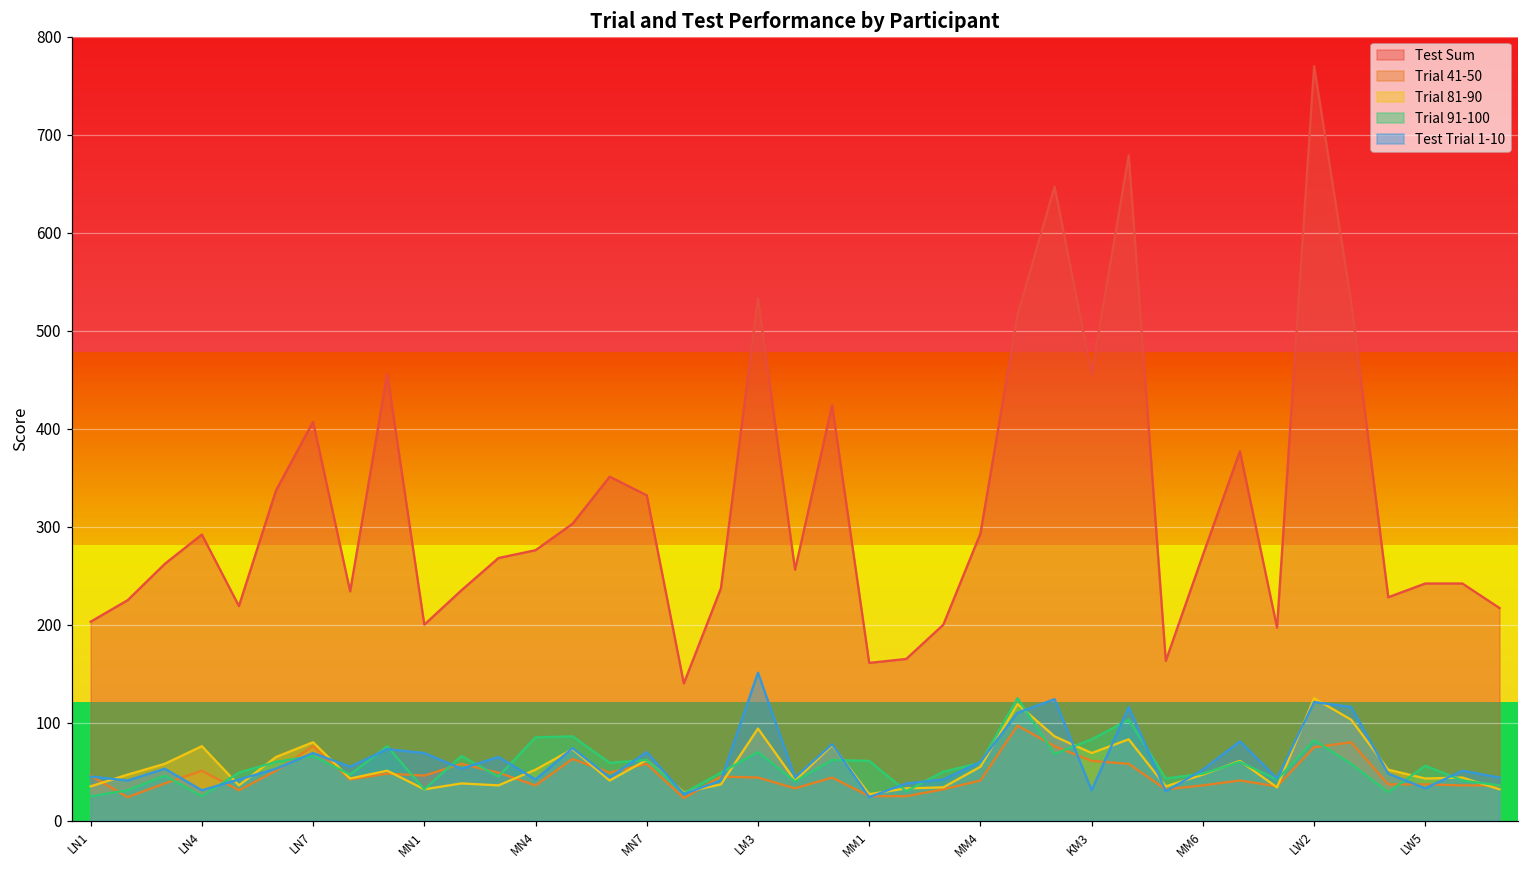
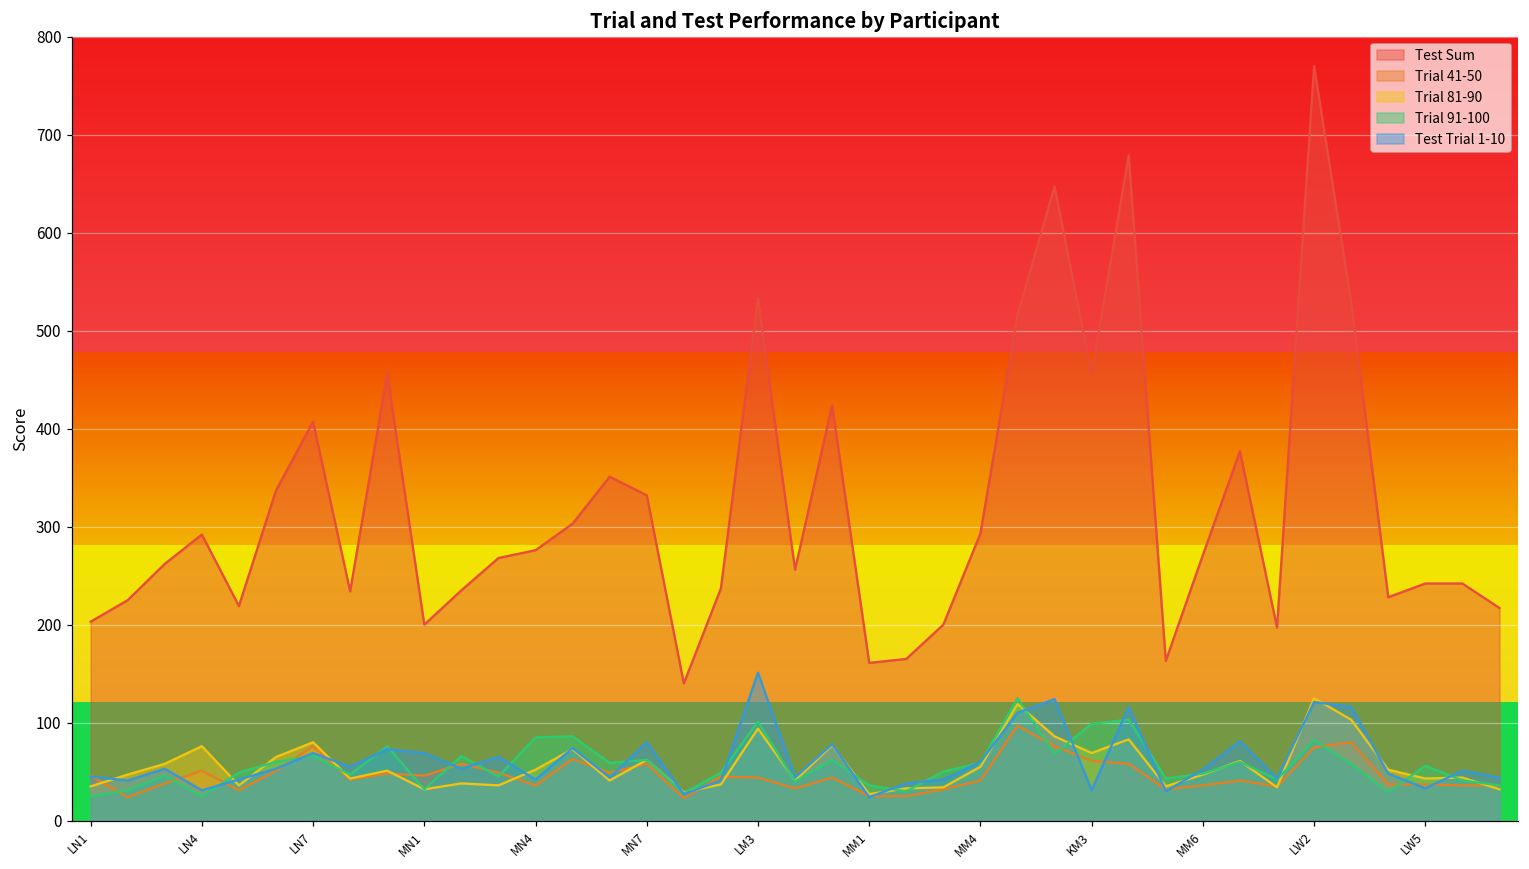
  {
    "Trial 91-100": {
      "LN1": 30,
      "LN4": 30,
      "LN7": 70,
      "MN4": 90,
-     "LM3": 70,
-     "MM1": 60,
-     "KM3": 80,
+     "LM3": 100,
+     "MM1": 40,
+     "KM3": 100,
      "LW2": 80,
      "LW5": 60
    },
    "Test Trial 1-10": {
      "LN4": 30,
      "LN7": 70,
      "MN1": 70,
      "MN4": 40,
-     "MN7": 70,
+     "MN7": 80,
      "LM3": 150,
      "KM3": 30,
      "MM6": 50,
      "LW2": 120,
      "LW5": 30
    }
  }
